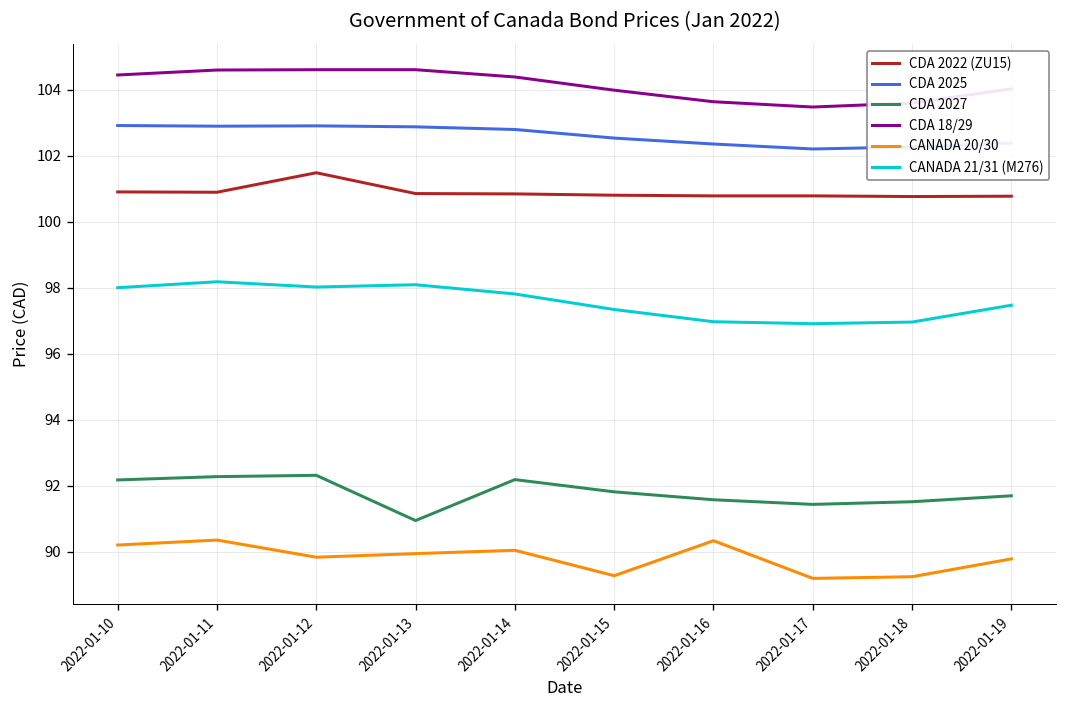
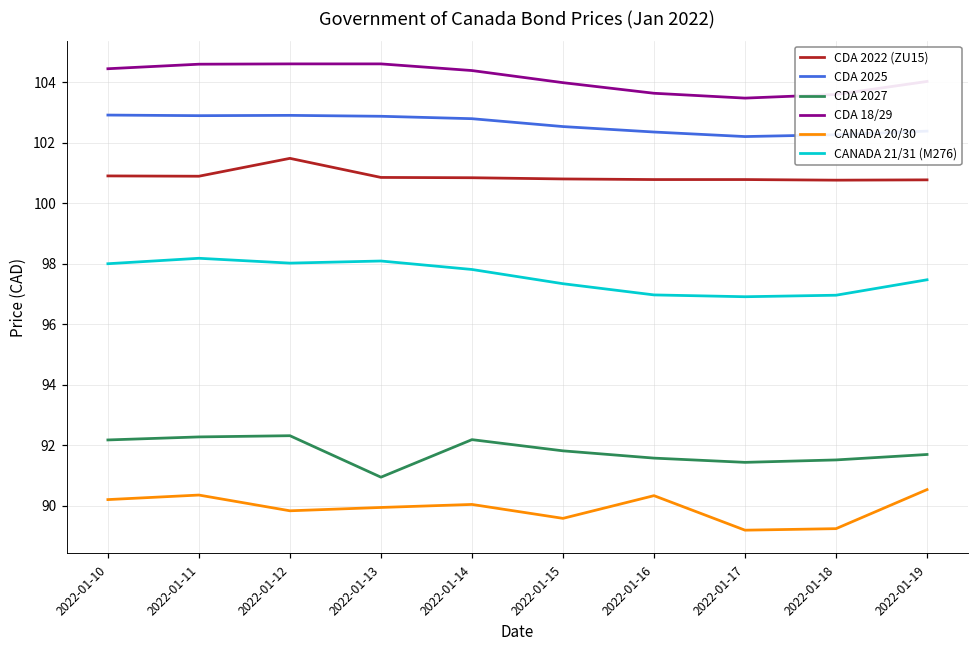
  {
    "CDA 2022 (ZU15)": {
      "2022-01-10": 100.9,
      "2022-01-11": 100.9,
      "2022-01-12": 101.5,
      "2022-01-13": 100.9,
      "2022-01-14": 100.8,
      "2022-01-15": 100.8,
      "2022-01-16": 100.8,
      "2022-01-17": 100.8,
      "2022-01-18": 100.8,
      "2022-01-19": 100.8
    },
    "CDA 2025": {
      "2022-01-10": 102.9,
      "2022-01-11": 102.9,
      "2022-01-12": 102.9,
      "2022-01-13": 102.9,
      "2022-01-14": 102.8,
      "2022-01-15": 102.5,
      "2022-01-16": 102.4,
      "2022-01-17": 102.2
    },
    "CDA 2027": {
      "2022-01-10": 92.2,
      "2022-01-11": 92.3,
      "2022-01-12": 92.3,
      "2022-01-13": 91.0,
      "2022-01-14": 92.2,
      "2022-01-15": 91.8,
      "2022-01-16": 91.6,
      "2022-01-17": 91.4,
      "2022-01-18": 91.5,
      "2022-01-19": 91.7
    },
    "CDA 18/29": {
      "2022-01-10": 104.4,
      "2022-01-11": 104.6,
      "2022-01-12": 104.6,
      "2022-01-13": 104.6,
      "2022-01-14": 104.4,
      "2022-01-15": 104.0,
      "2022-01-16": 103.6,
      "2022-01-17": 103.5
    },
    "CANADA 20/30": {
      "2022-01-10": 90.2,
      "2022-01-11": 90.4,
      "2022-01-12": 89.8,
      "2022-01-13": 90.0,
      "2022-01-14": 90.1,
-     "2022-01-15": 89.3,
+     "2022-01-15": 89.6,
      "2022-01-16": 90.3,
      "2022-01-17": 89.2,
      "2022-01-18": 89.3,
-     "2022-01-19": 89.8
+     "2022-01-19": 90.5
    },
    "CANADA 21/31 (M276)": {
      "2022-01-10": 98.0,
      "2022-01-11": 98.2,
      "2022-01-12": 98.0,
      "2022-01-13": 98.1,
      "2022-01-14": 97.8,
      "2022-01-15": 97.3,
      "2022-01-16": 97.0,
      "2022-01-17": 96.9,
      "2022-01-18": 97.0,
      "2022-01-19": 97.5
    }
  }
